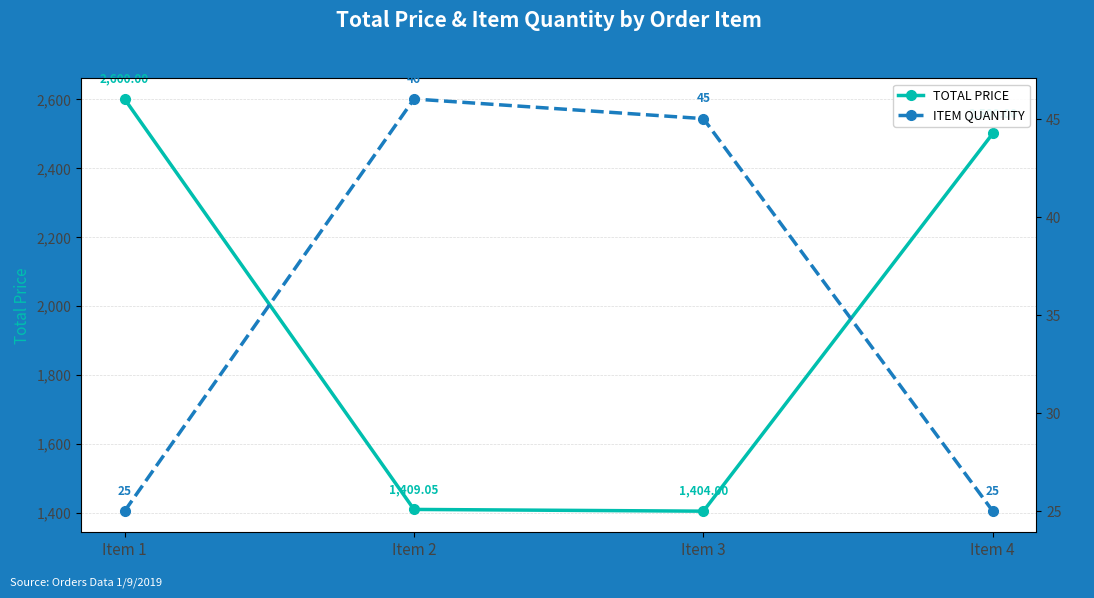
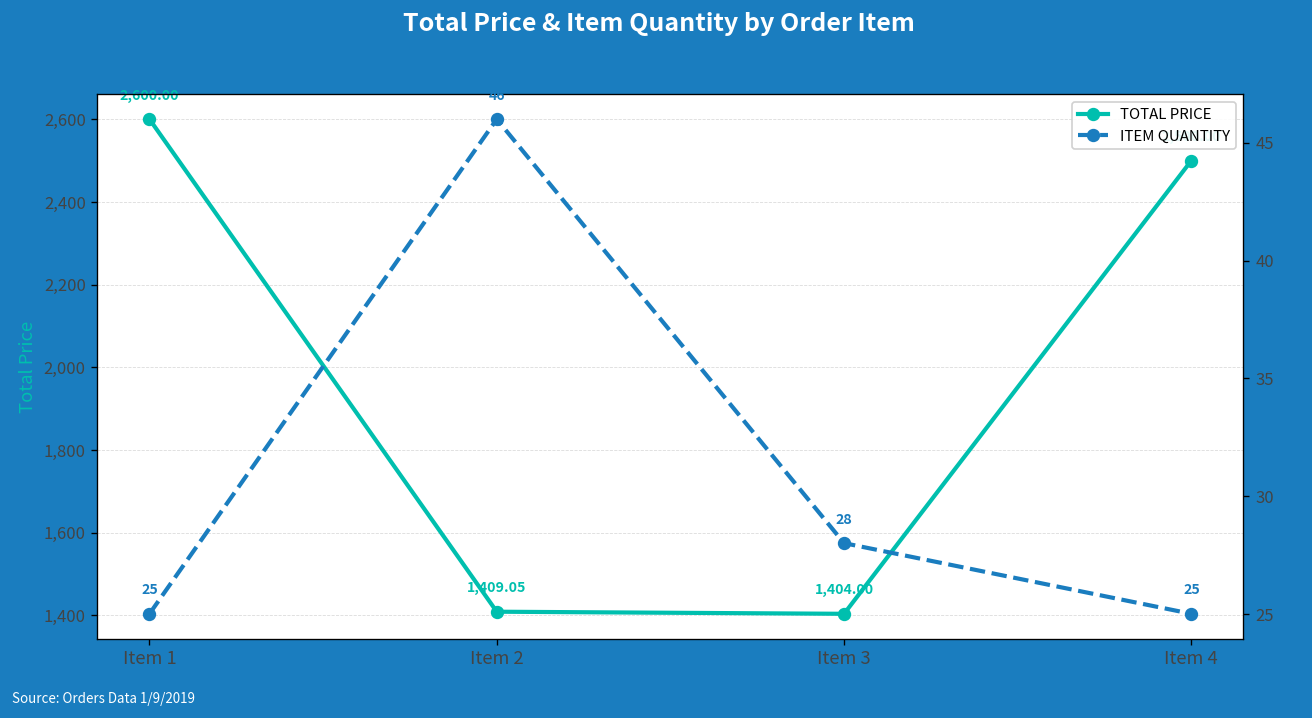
  {
    "TOTAL PRICE": {
      "Item 1": "2,600.00",
      "Item 2": "1,409.05",
      "Item 3": "1,404.00"
    },
    "ITEM QUANTITY": {
      "Item 1": "25",
-     "Item 3": "45",
+     "Item 3": "28",
      "Item 4": "25"
    }
  }
